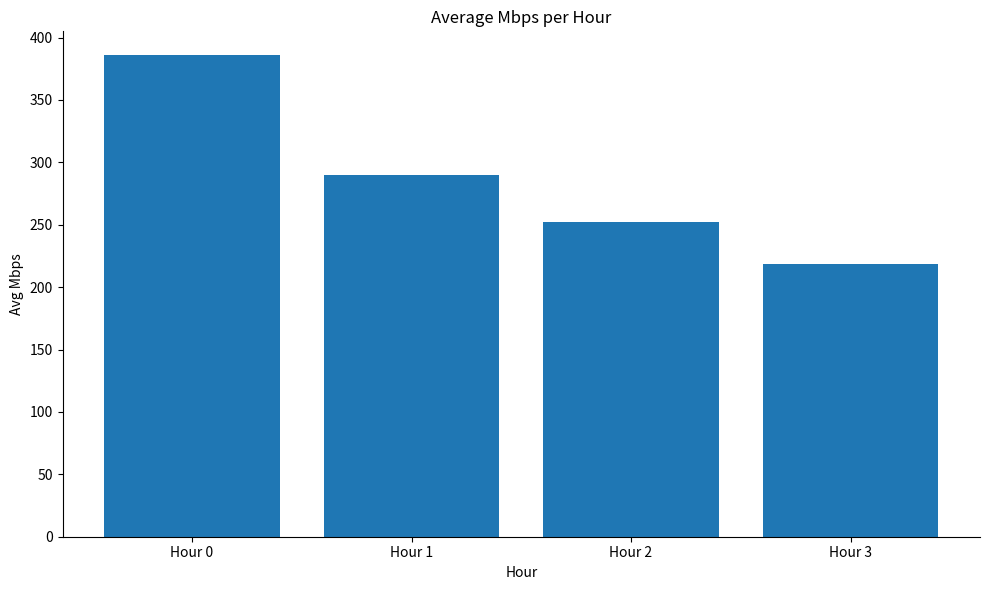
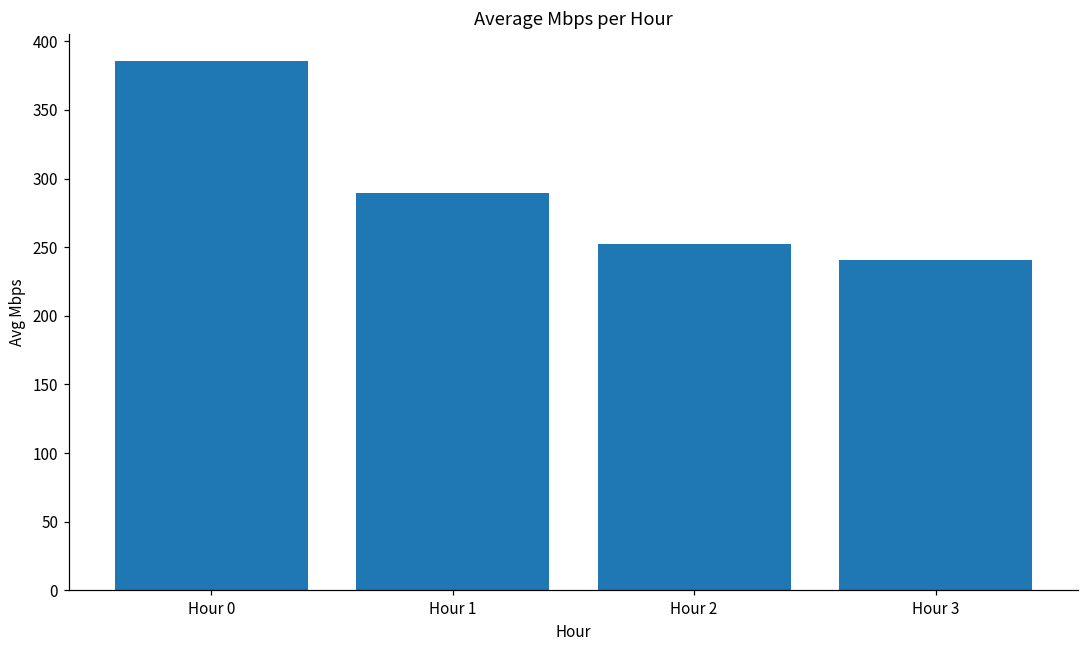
  {
    "Hour 0": 386,
    "Hour 1": 290,
    "Hour 2": 252,
-   "Hour 3": 219
+   "Hour 3": 240
  }
